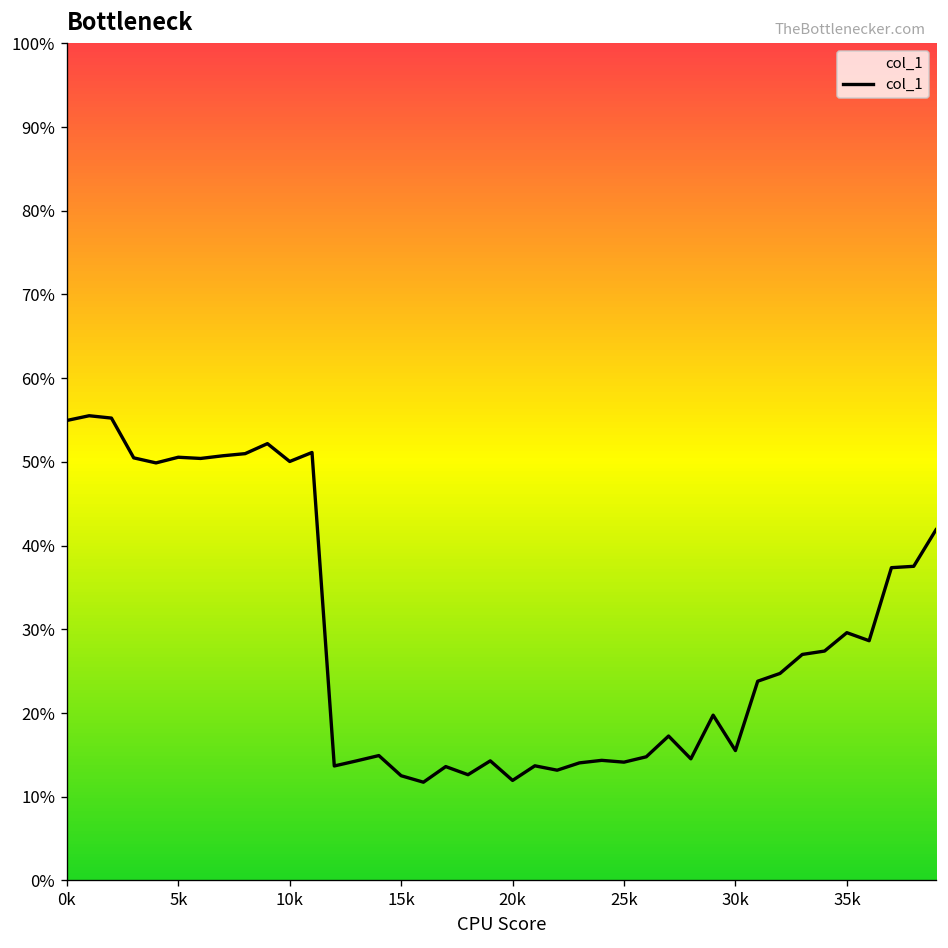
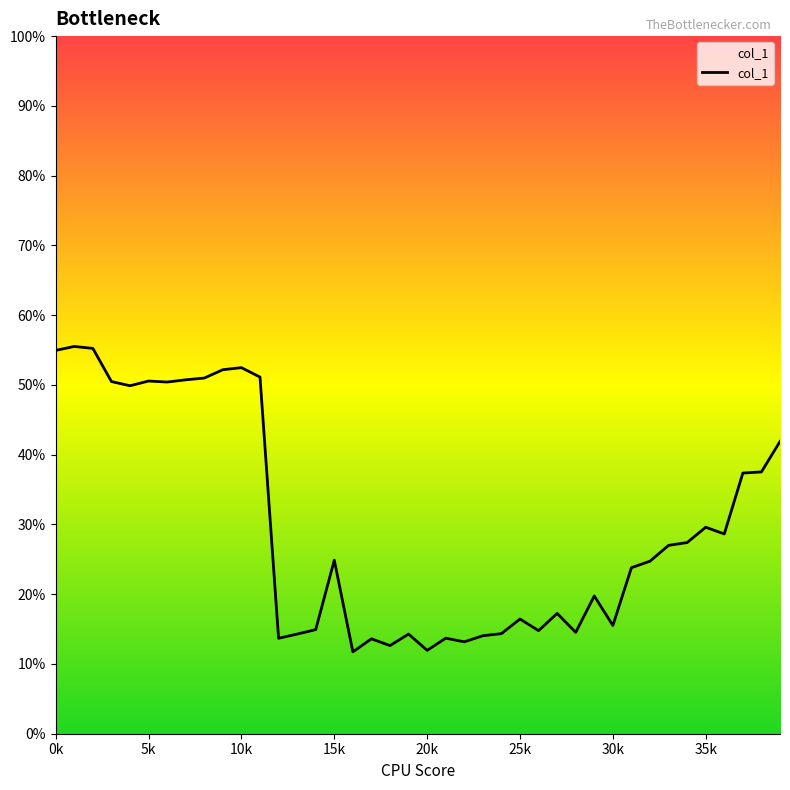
  {
    "0k": "55%",
    "5k": "51%",
-   "10k": "50%",
-   "15k": "13%",
+   "10k": "52%",
+   "15k": "25%",
    "20k": "12%",
-   "25k": "14%",
+   "25k": "16%",
    "30k": "16%",
    "35k": "30%"
  }
